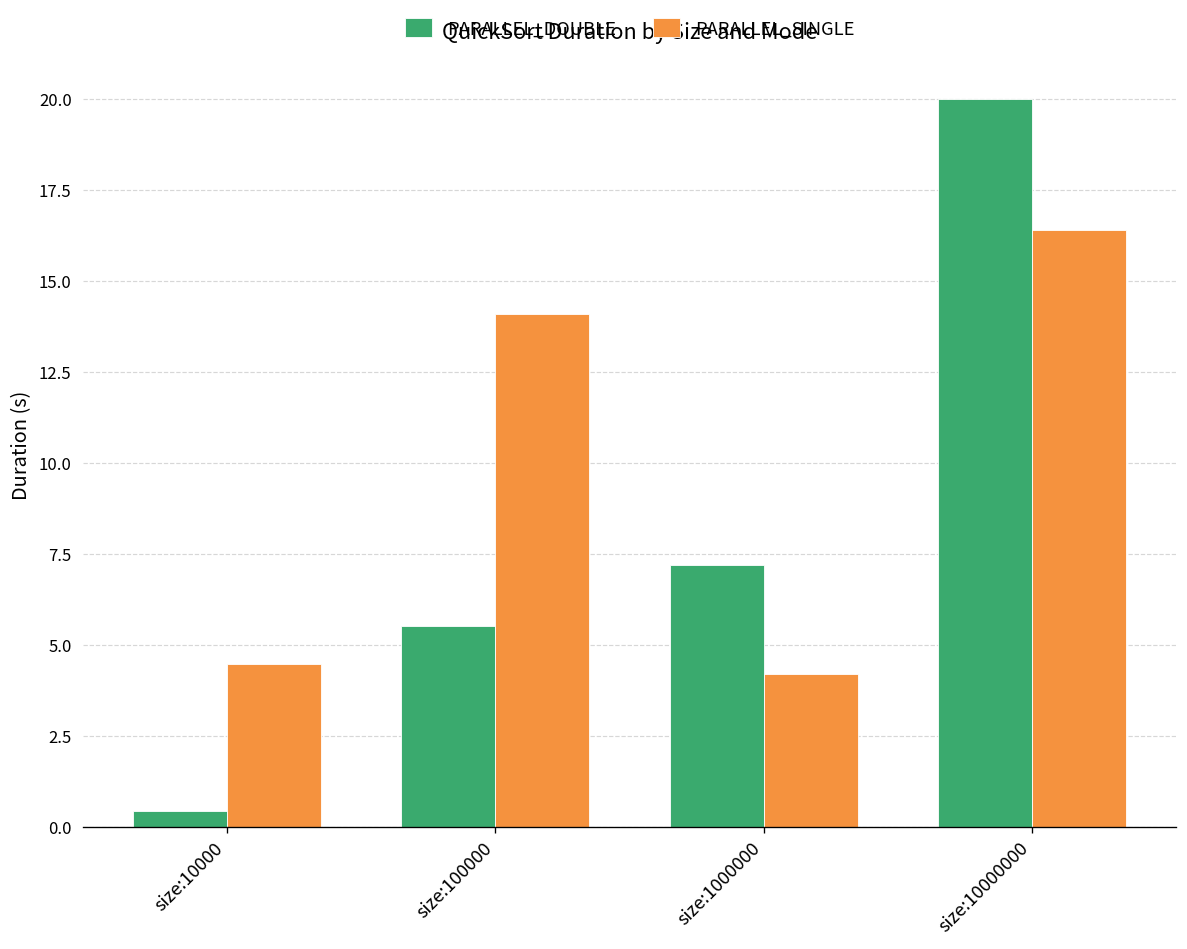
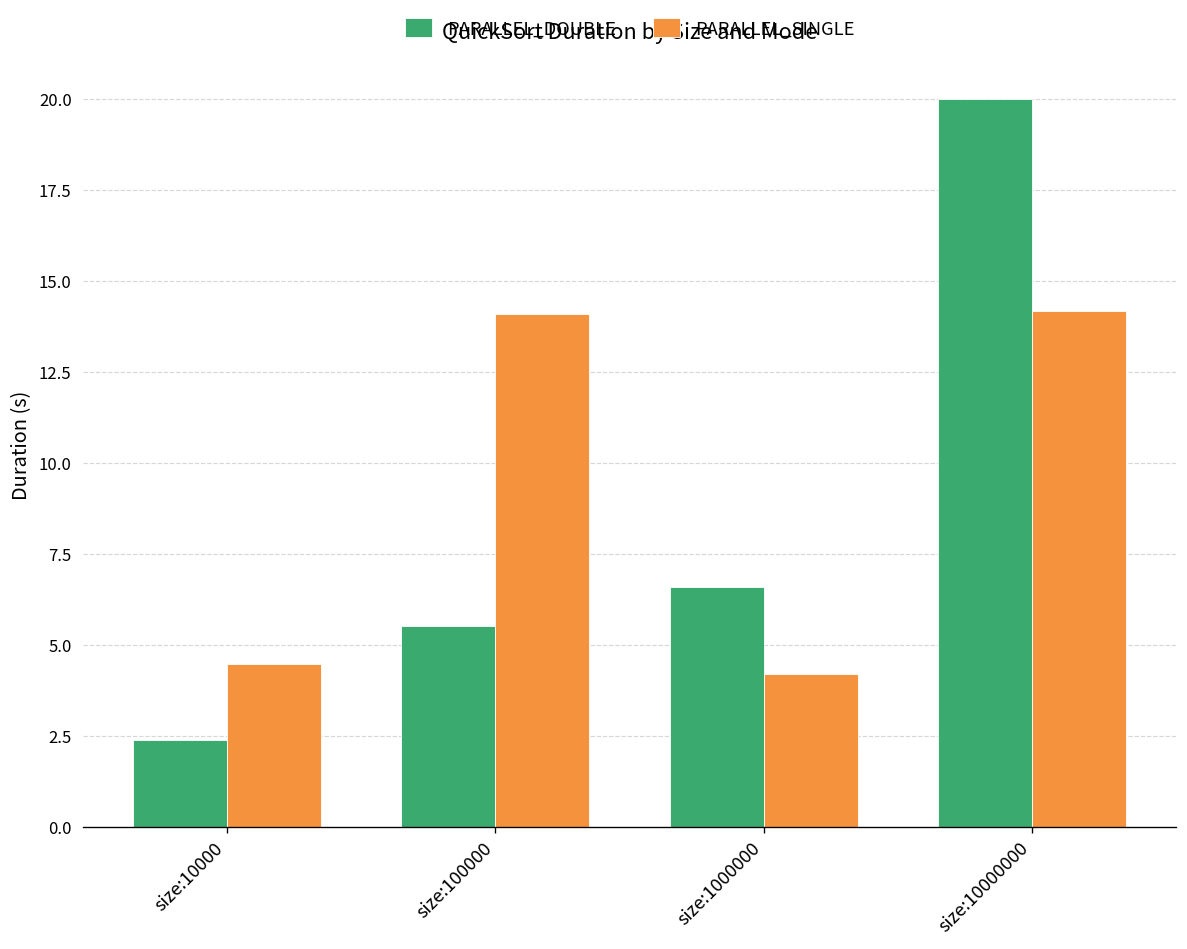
  {
    "PARALLEL_DOUBLE": {
-     "size:10000": 0.4,
+     "size:10000": 2.4,
      "size:100000": 5.5,
-     "size:1000000": 7.2,
+     "size:1000000": 6.6,
      "size:10000000": 20.0
    },
    "PARALLEL_SINGLE": {
      "size:10000": 4.5,
      "size:100000": 14.1,
      "size:1000000": 4.2,
-     "size:10000000": 16.4
+     "size:10000000": 14.2
    }
  }
